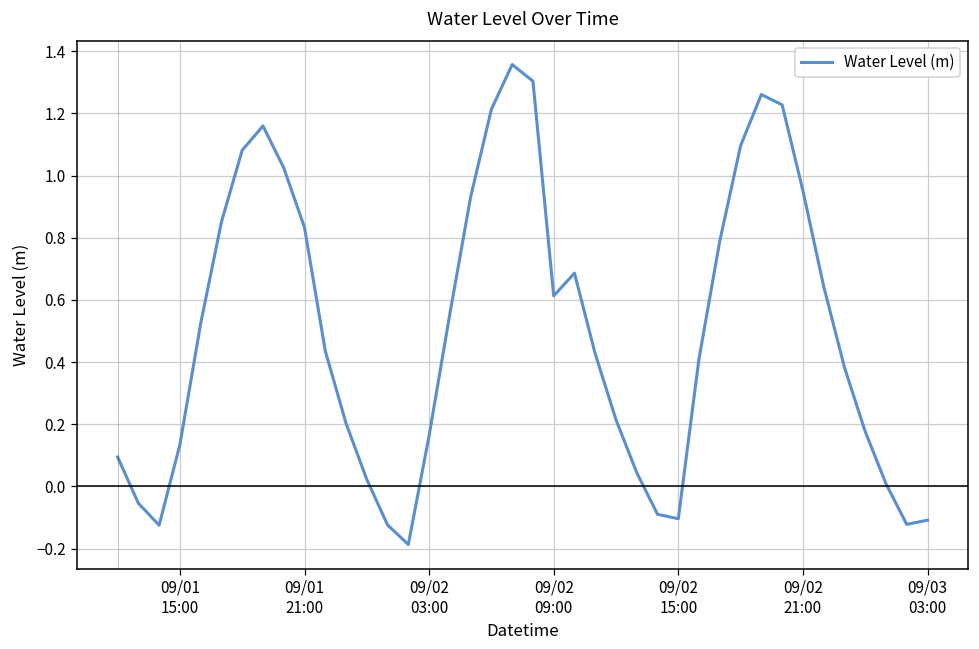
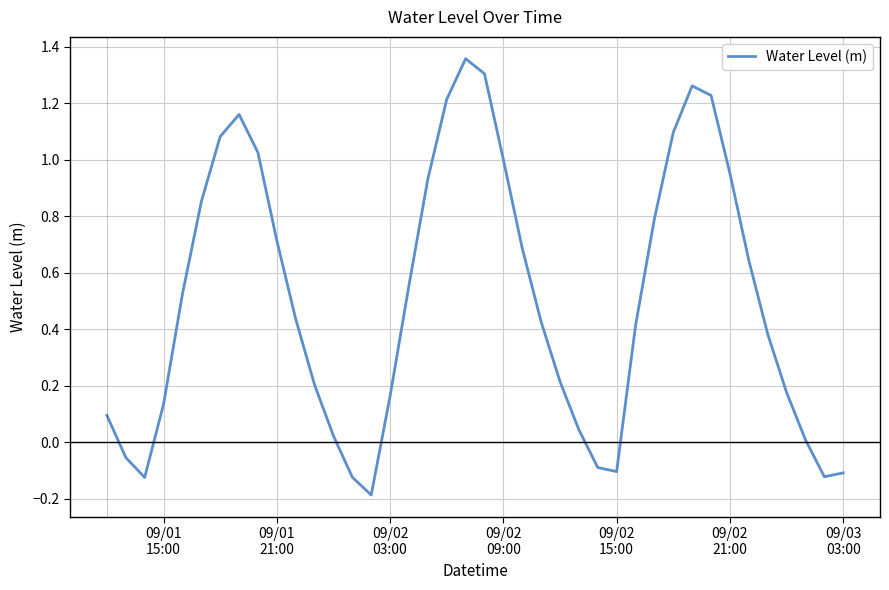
  {
    "09/01 15:00": 0.13,
-   "09/01 21:00": 0.83,
+   "09/01 21:00": 0.71,
    "09/02 03:00": 0.16,
-   "09/02 09:00": 0.61,
+   "09/02 09:00": 1.00,
    "09/02 15:00": -0.10,
    "09/02 21:00": 0.95,
    "09/03 03:00": -0.11
  }
